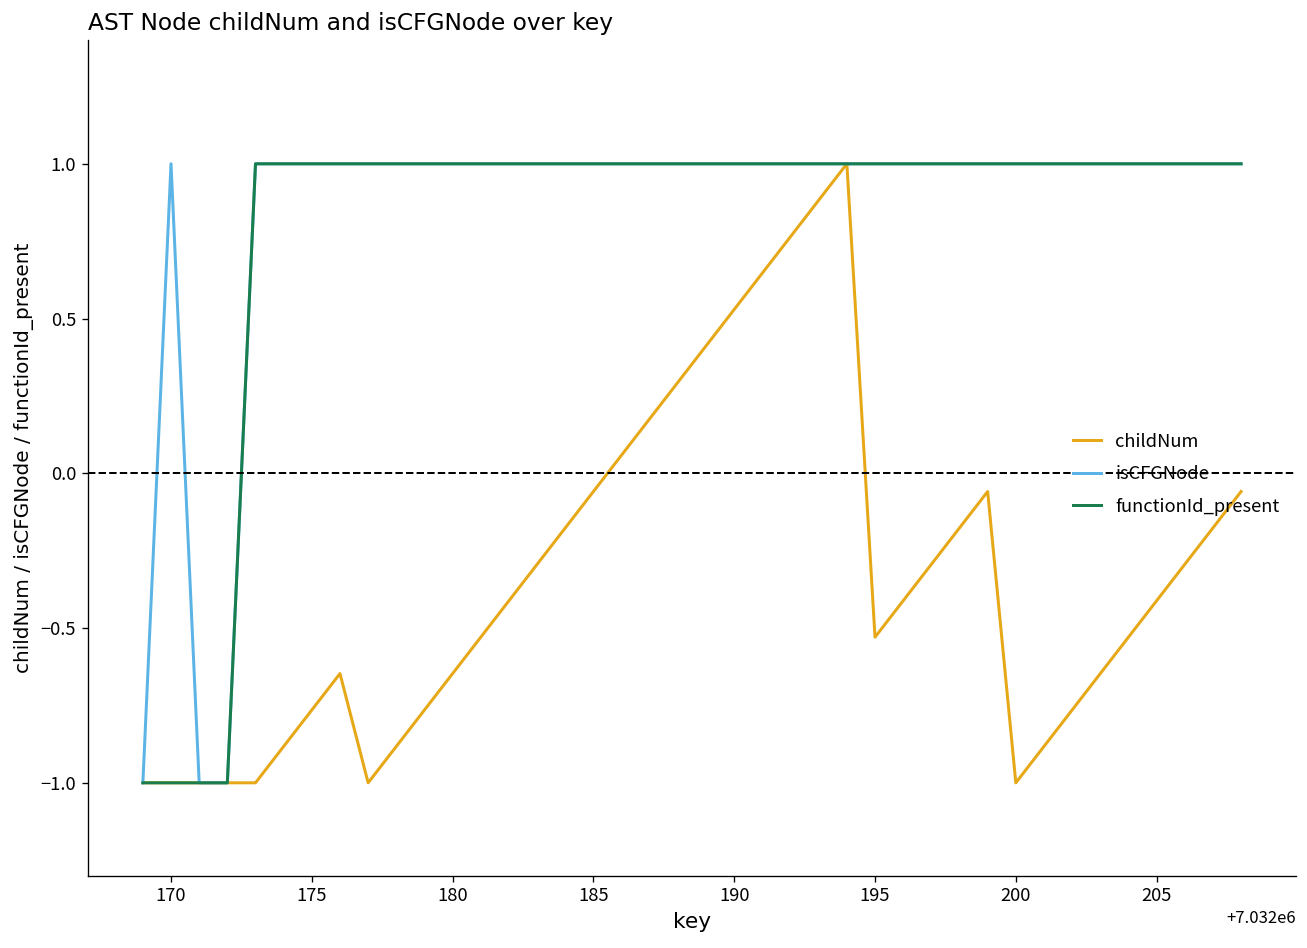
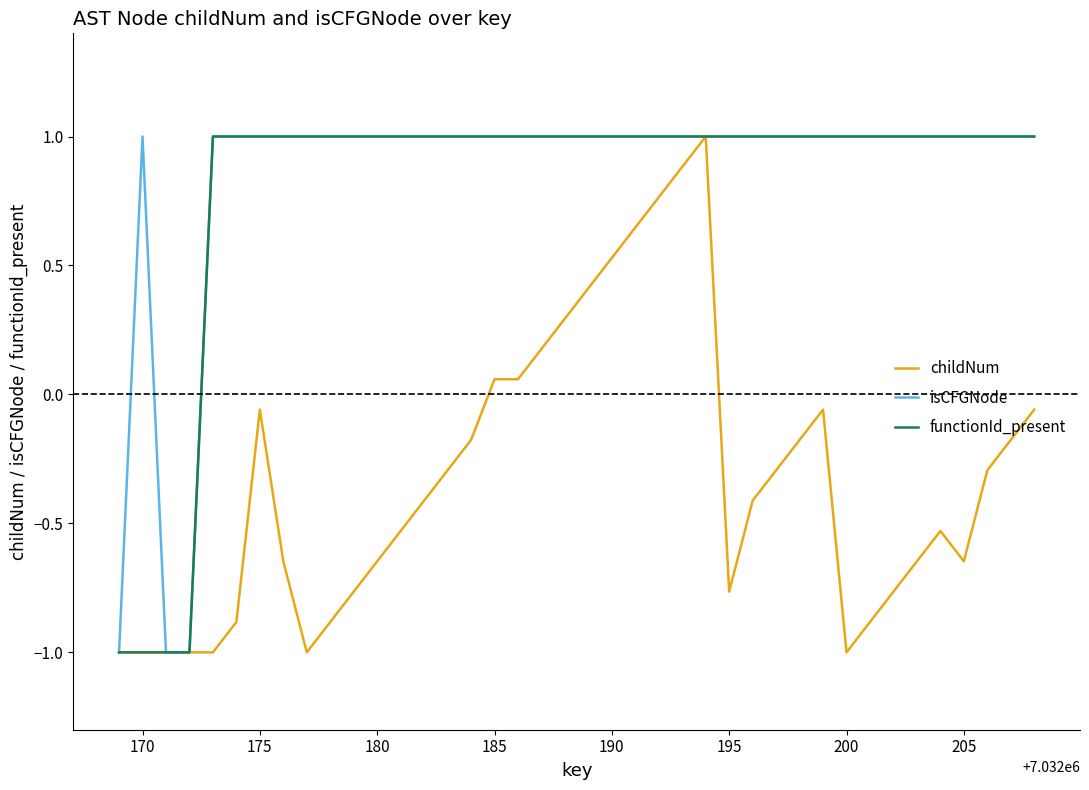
  {
    "childNum": {
-     "175": -0.76,
+     "175": -0.06,
      "180": -0.65,
-     "185": -0.06,
+     "185": 0.06,
      "190": 0.53,
-     "195": -0.53,
+     "195": -0.76,
      "200": -1.00,
-     "205": -0.41
+     "205": -0.65
    },
    "isCFGNode": {
      "170": 1.00
    }
  }
